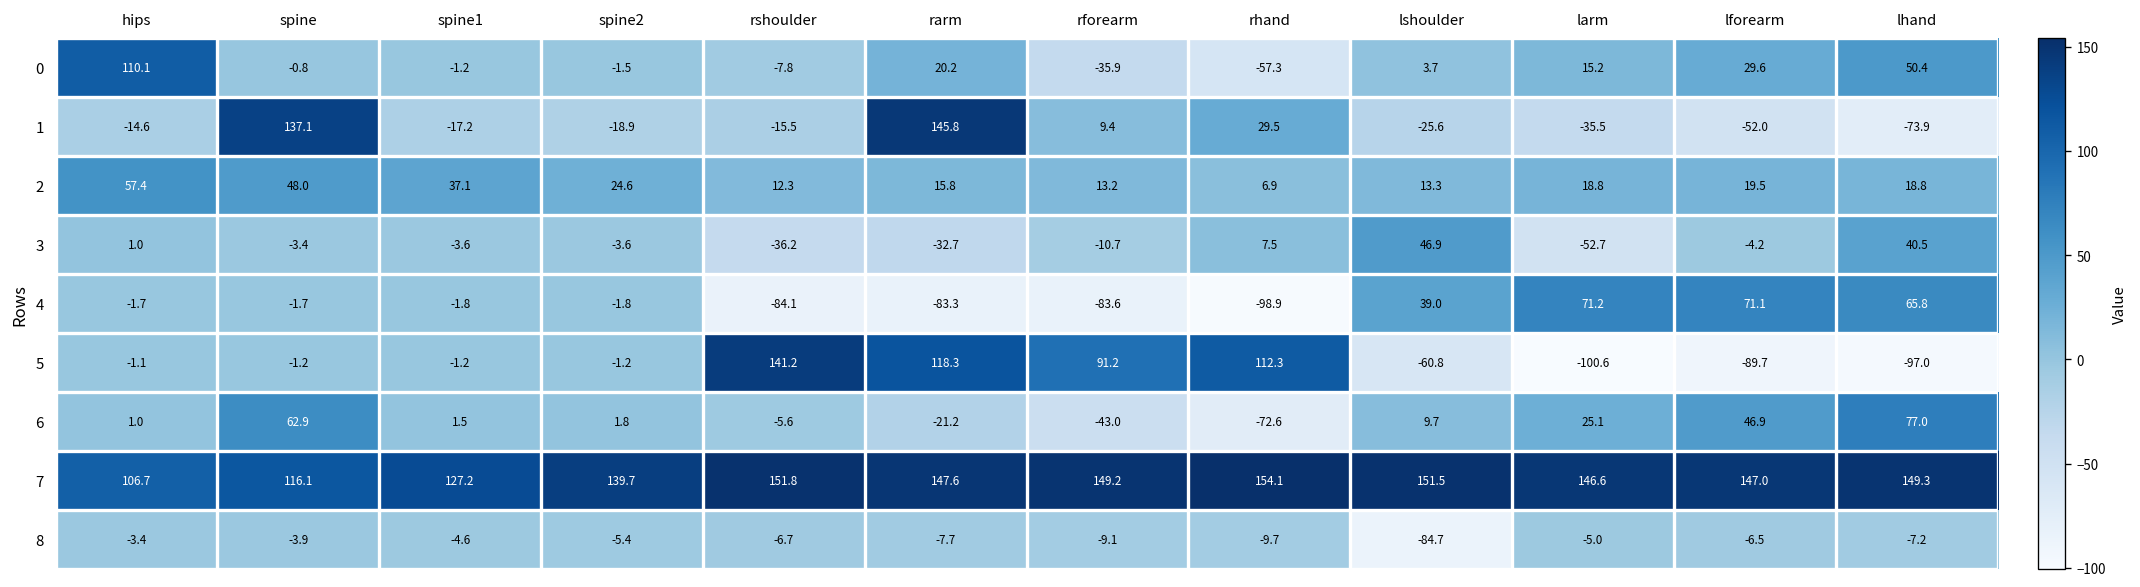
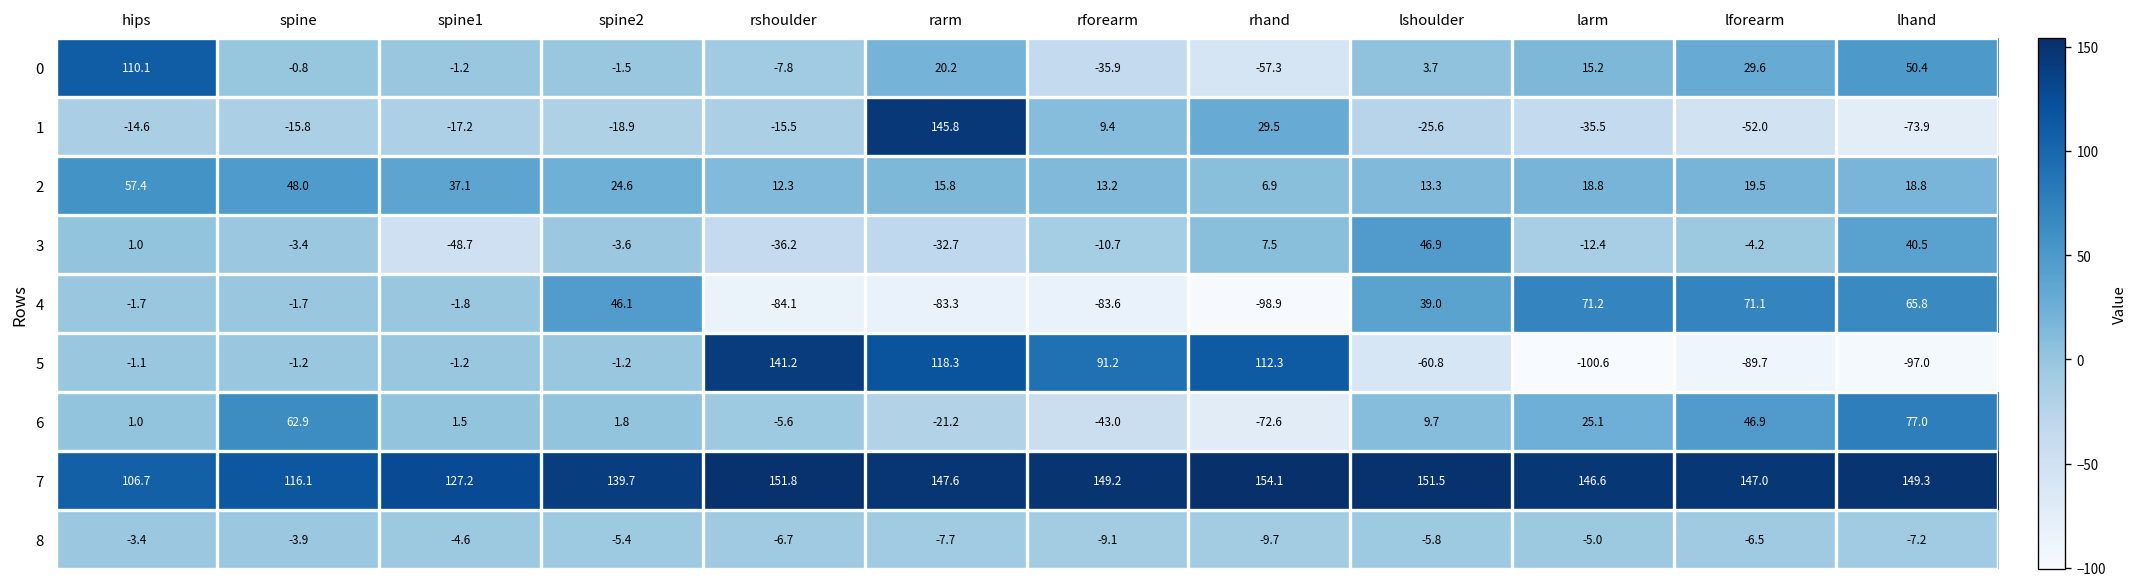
  {
    "0": {
      "hips": 110.1,
      "spine": -0.8,
      "spine1": -1.2,
      "spine2": -1.5,
      "rshoulder": -7.8,
      "rarm": 20.2,
      "rforearm": -35.9,
      "rhand": -57.3,
      "lshoulder": 3.7,
      "larm": 15.2,
      "lforearm": 29.6,
      "lhand": 50.4
    },
    "1": {
      "hips": -14.6,
-     "spine": 137.1,
+     "spine": -15.8,
      "spine1": -17.2,
      "spine2": -18.9,
      "rshoulder": -15.5,
      "rarm": 145.8,
      "rforearm": 9.4,
      "rhand": 29.5,
      "lshoulder": -25.6,
      "larm": -35.5,
      "lforearm": -52.0,
      "lhand": -73.9
    },
    "2": {
      "hips": 57.4,
      "spine": 48.0,
      "spine1": 37.1,
      "spine2": 24.6,
      "rshoulder": 12.3,
      "rarm": 15.8,
      "rforearm": 13.2,
      "rhand": 6.9,
      "lshoulder": 13.3,
      "larm": 18.8,
      "lforearm": 19.5,
      "lhand": 18.8
    },
    "3": {
      "hips": 1.0,
      "spine": -3.4,
-     "spine1": -3.6,
+     "spine1": -48.7,
      "spine2": -3.6,
      "rshoulder": -36.2,
      "rarm": -32.7,
      "rforearm": -10.7,
      "rhand": 7.5,
      "lshoulder": 46.9,
-     "larm": -52.7,
+     "larm": -12.4,
      "lforearm": -4.2,
      "lhand": 40.5
    },
    "4": {
      "hips": -1.7,
      "spine": -1.7,
      "spine1": -1.8,
-     "spine2": -1.8,
+     "spine2": 46.1,
      "rshoulder": -84.1,
      "rarm": -83.3,
      "rforearm": -83.6,
      "rhand": -98.9,
      "lshoulder": 39.0,
      "larm": 71.2,
      "lforearm": 71.1,
      "lhand": 65.8
    },
    "5": {
      "hips": -1.1,
      "spine": -1.2,
      "spine1": -1.2,
      "spine2": -1.2,
      "rshoulder": 141.2,
      "rarm": 118.3,
      "rforearm": 91.2,
      "rhand": 112.3,
      "lshoulder": -60.8,
      "larm": -100.6,
      "lforearm": -89.7,
      "lhand": -97.0
    },
    "6": {
      "hips": 1.0,
      "spine": 62.9,
      "spine1": 1.5,
      "spine2": 1.8,
      "rshoulder": -5.6,
      "rarm": -21.2,
      "rforearm": -43.0,
      "rhand": -72.6,
      "lshoulder": 9.7,
      "larm": 25.1,
      "lforearm": 46.9,
      "lhand": 77.0
    },
    "7": {
      "hips": 106.7,
      "spine": 116.1,
      "spine1": 127.2,
      "spine2": 139.7,
      "rshoulder": 151.8,
      "rarm": 147.6,
      "rforearm": 149.2,
      "rhand": 154.1,
      "lshoulder": 151.5,
      "larm": 146.6,
      "lforearm": 147.0,
      "lhand": 149.3
    },
    "8": {
      "hips": -3.4,
      "spine": -3.9,
      "spine1": -4.6,
      "spine2": -5.4,
      "rshoulder": -6.7,
      "rarm": -7.7,
      "rforearm": -9.1,
      "rhand": -9.7,
-     "lshoulder": -84.7,
+     "lshoulder": -5.8,
      "larm": -5.0,
      "lforearm": -6.5,
      "lhand": -7.2
    }
  }
